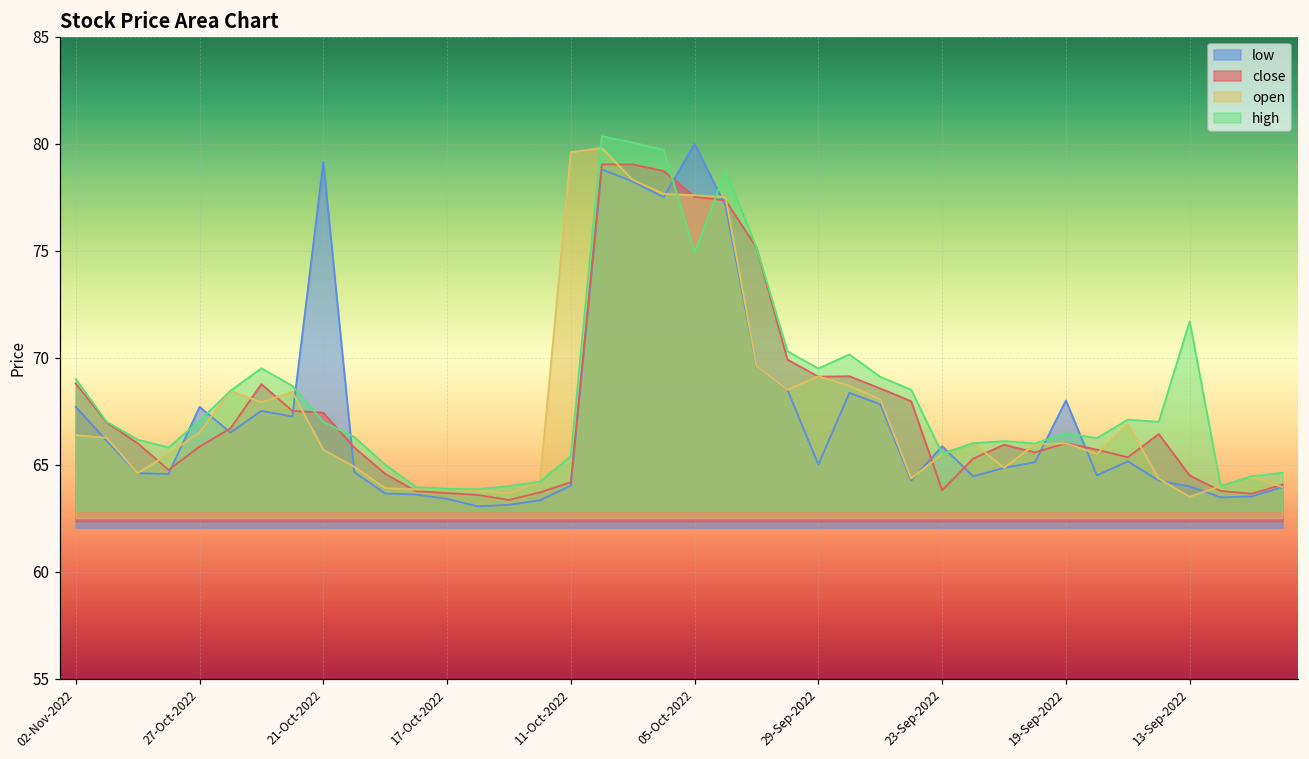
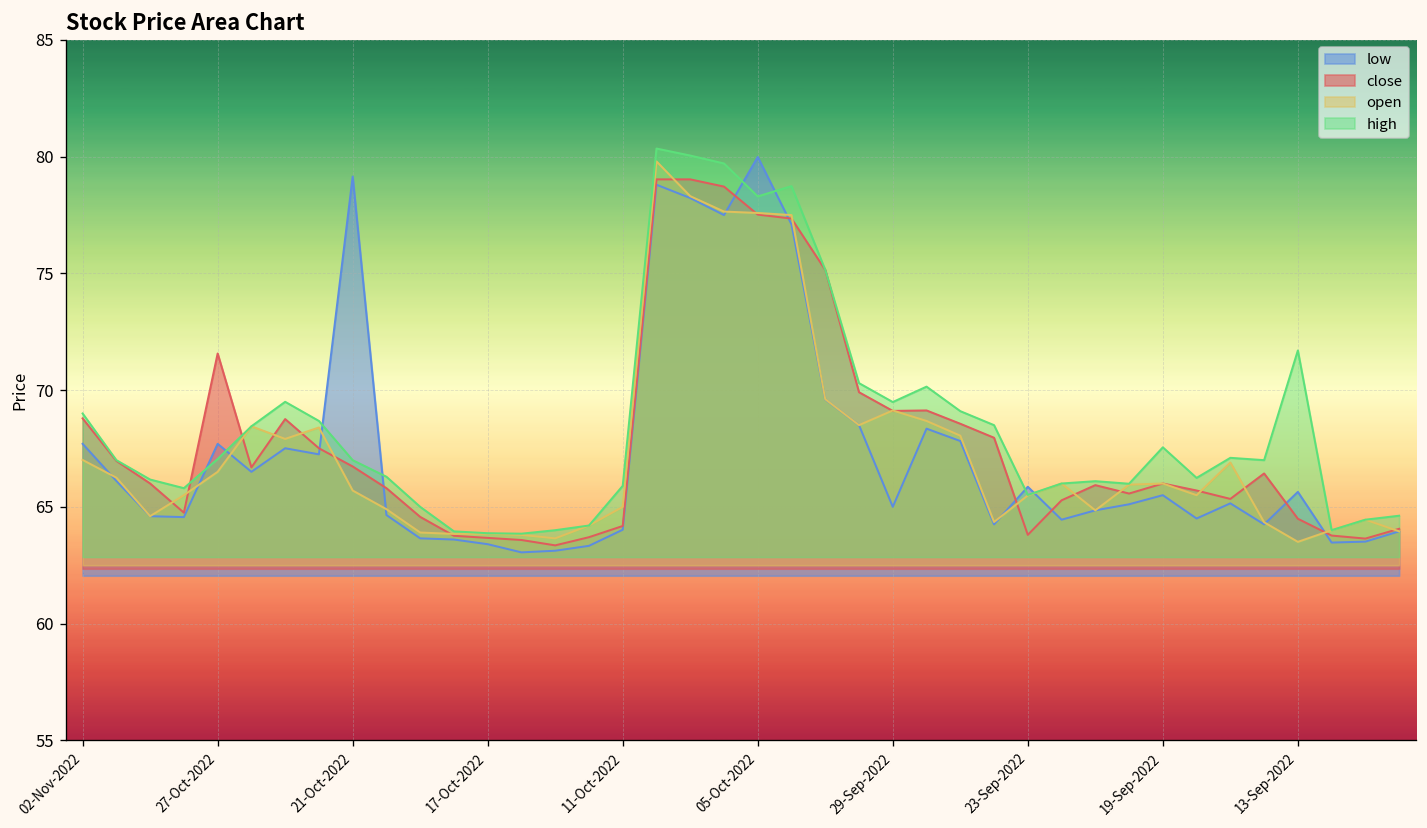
  {
    "low": {
      "02-Nov-2022": 67.7,
      "27-Oct-2022": 67.7,
      "21-Oct-2022": 79.2,
      "17-Oct-2022": 63.4,
      "11-Oct-2022": 64.0,
      "05-Oct-2022": 80.0,
      "29-Sep-2022": 65.0,
      "23-Sep-2022": 65.9,
-     "19-Sep-2022": 68.0,
-     "13-Sep-2022": 64.0
+     "19-Sep-2022": 65.5,
+     "13-Sep-2022": 65.6
    },
    "close": {
      "02-Nov-2022": 68.8,
-     "27-Oct-2022": 65.8,
-     "21-Oct-2022": 67.4,
+     "27-Oct-2022": 71.6,
+     "21-Oct-2022": 66.7,
      "17-Oct-2022": 63.7,
      "11-Oct-2022": 64.2,
      "23-Sep-2022": 63.8,
      "13-Sep-2022": 64.5
    },
    "open": {
-     "02-Nov-2022": 66.4,
+     "02-Nov-2022": 67.0,
      "27-Oct-2022": 66.5,
      "21-Oct-2022": 65.7,
-     "11-Oct-2022": 79.6,
+     "11-Oct-2022": 65.0,
      "13-Sep-2022": 63.5
    },
    "high": {
      "02-Nov-2022": 69.0,
      "27-Oct-2022": 67.1,
      "21-Oct-2022": 67.0,
-     "11-Oct-2022": 65.4,
-     "05-Oct-2022": 74.9,
+     "11-Oct-2022": 65.9,
+     "05-Oct-2022": 78.3,
      "29-Sep-2022": 69.5,
-     "19-Sep-2022": 66.5,
+     "19-Sep-2022": 67.6,
      "13-Sep-2022": 71.7
    }
  }
